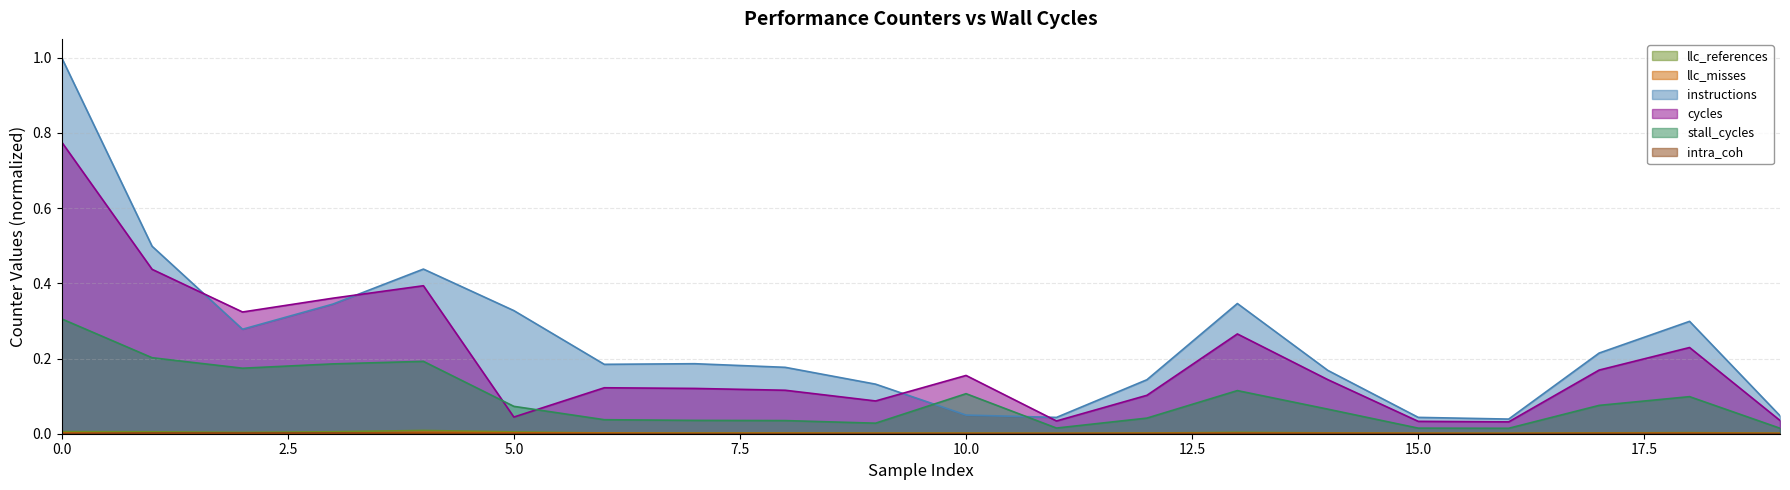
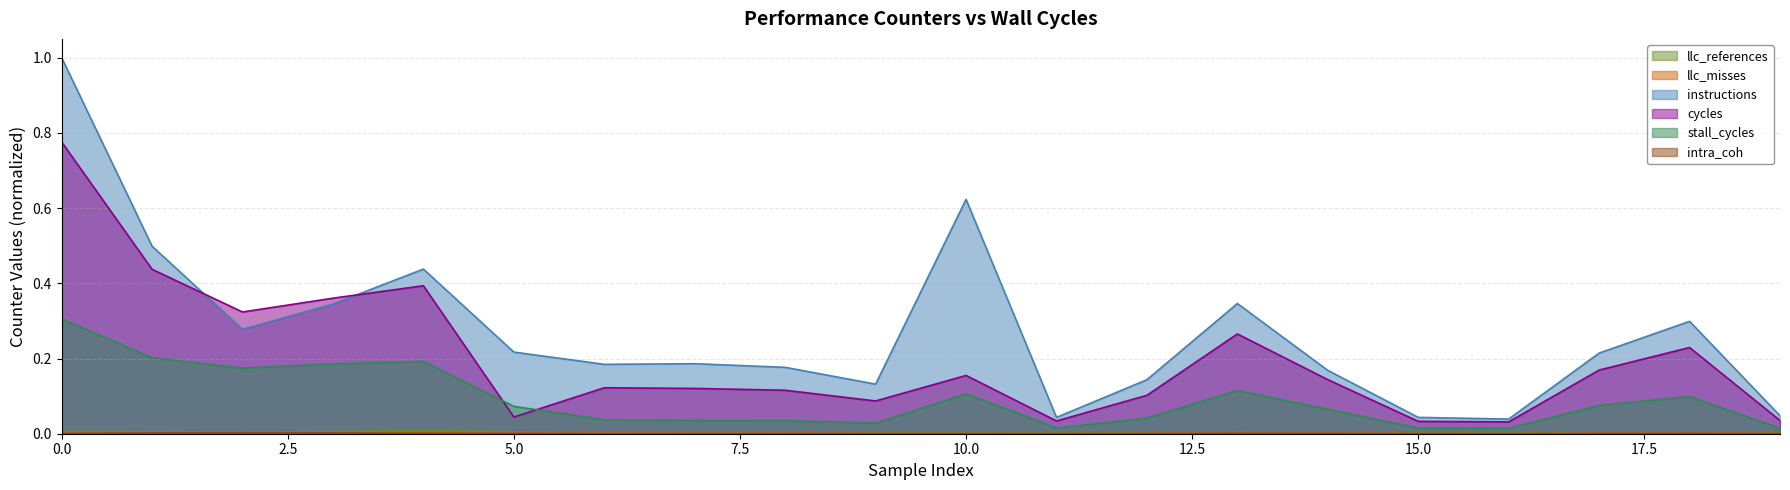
  {
    "instructions": {
      "0.0": 1.00,
-     "5.0": 0.33,
-     "10.0": 0.05,
+     "5.0": 0.22,
+     "10.0": 0.62,
      "15.0": 0.04
    },
    "cycles": {
      "0.0": 0.78,
      "5.0": 0.04,
      "10.0": 0.15,
      "15.0": 0.03
    },
    "stall_cycles": {
      "0.0": 0.31,
      "5.0": 0.07,
      "10.0": 0.11,
      "15.0": 0.01
    }
  }
